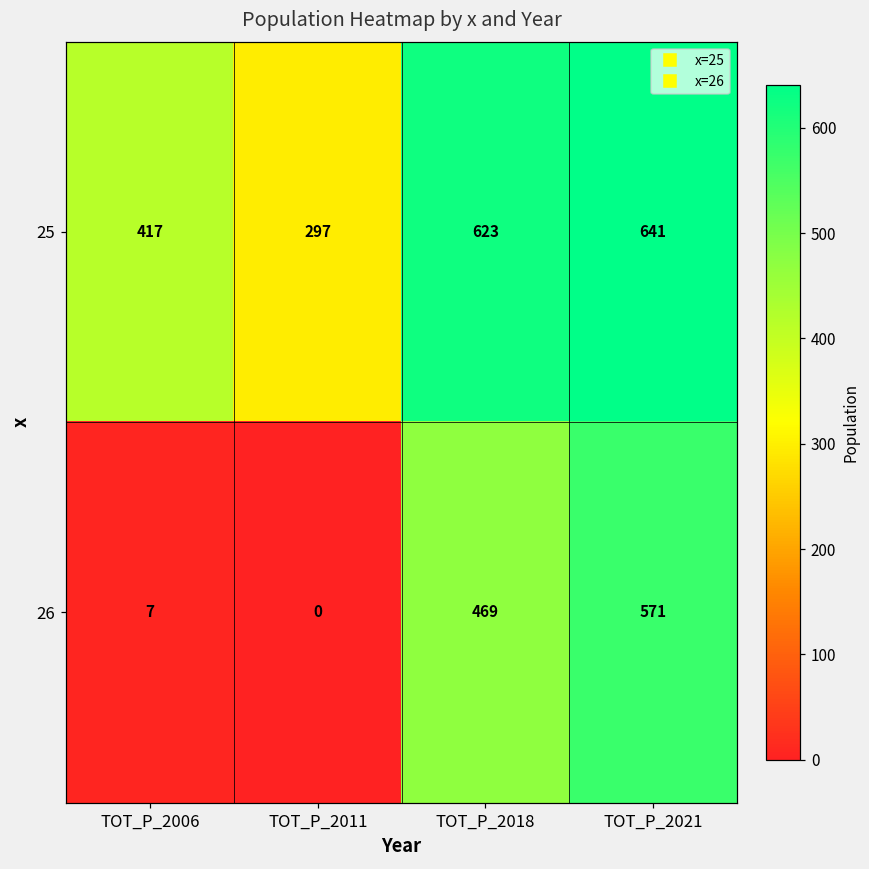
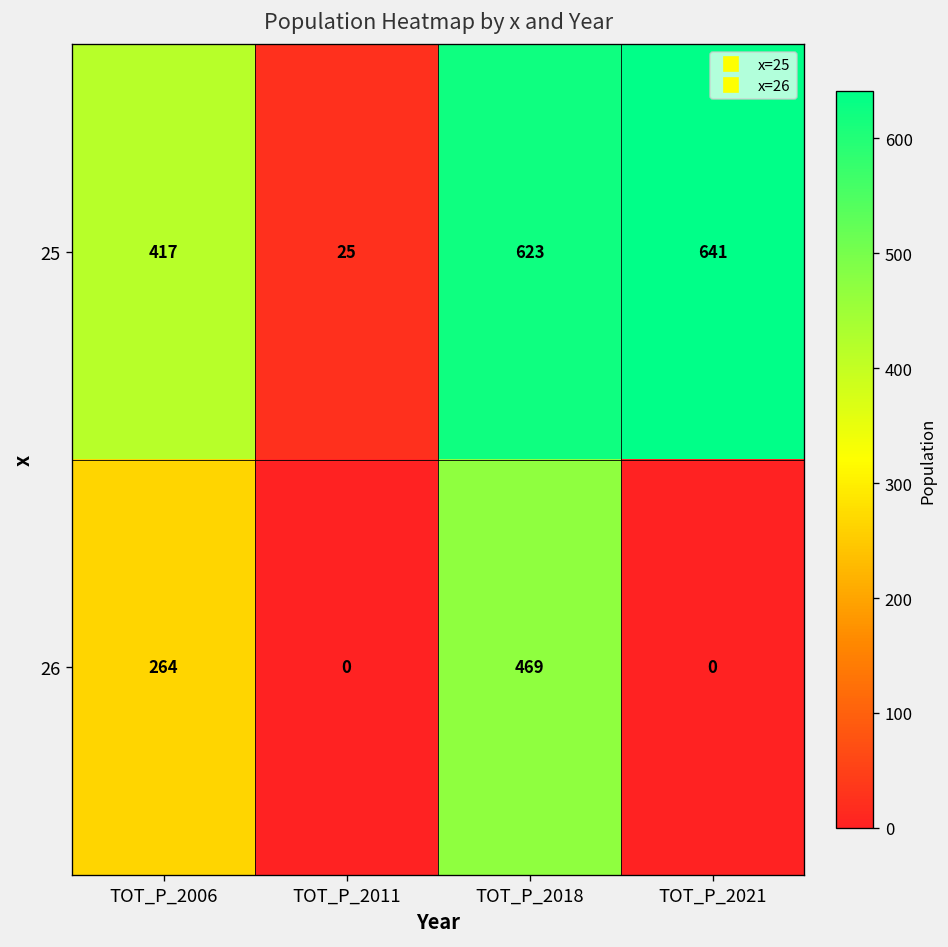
  {
    "25": {
      "TOT_P_2006": 417,
-     "TOT_P_2011": 297,
+     "TOT_P_2011": 25,
      "TOT_P_2018": 623,
      "TOT_P_2021": 641
    },
    "26": {
-     "TOT_P_2006": 7,
+     "TOT_P_2006": 264,
      "TOT_P_2011": 0,
      "TOT_P_2018": 469,
-     "TOT_P_2021": 571
+     "TOT_P_2021": 0
    }
  }
